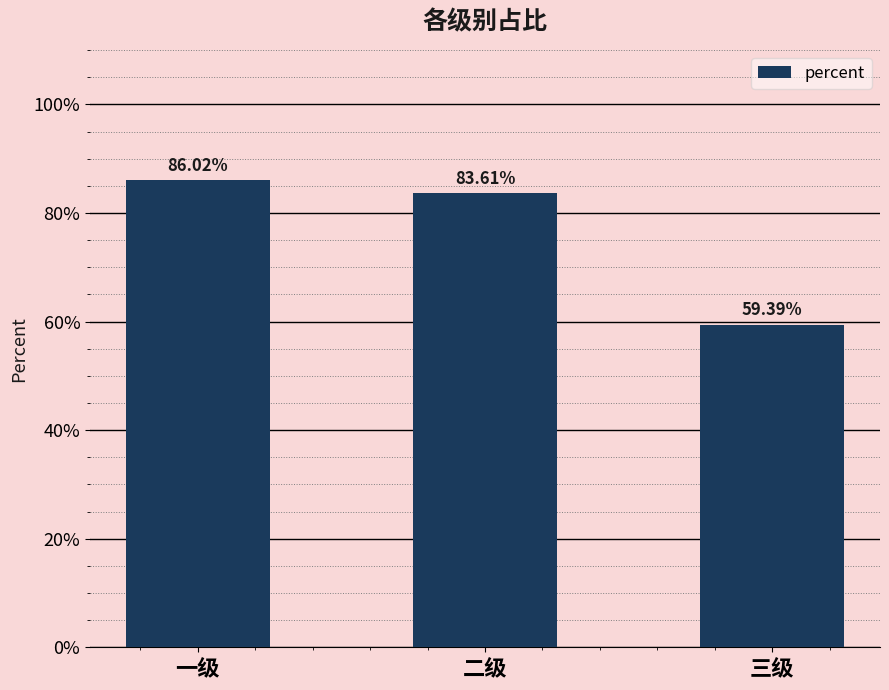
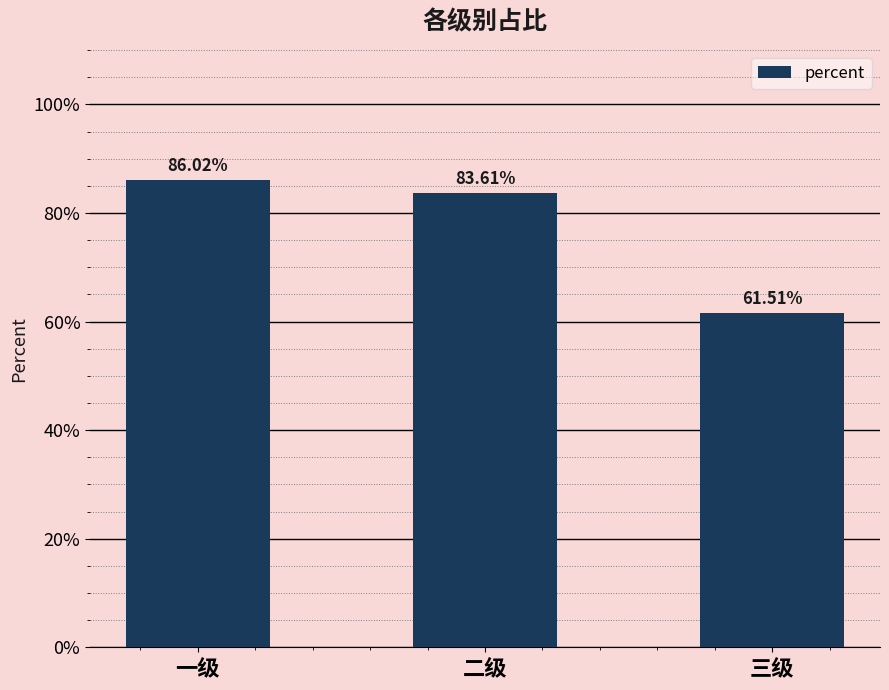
  {
    "一级": "86.02%",
    "二级": "83.61%",
-   "三级": "59.39%"
+   "三级": "61.51%"
  }
